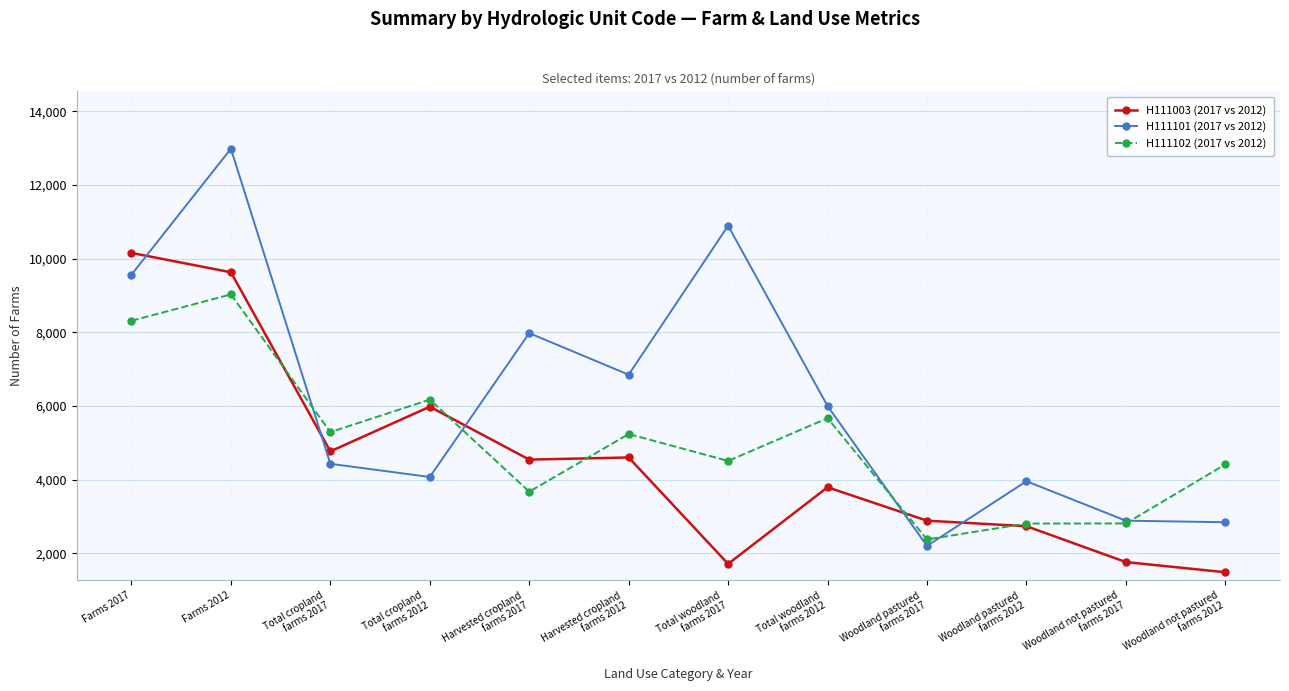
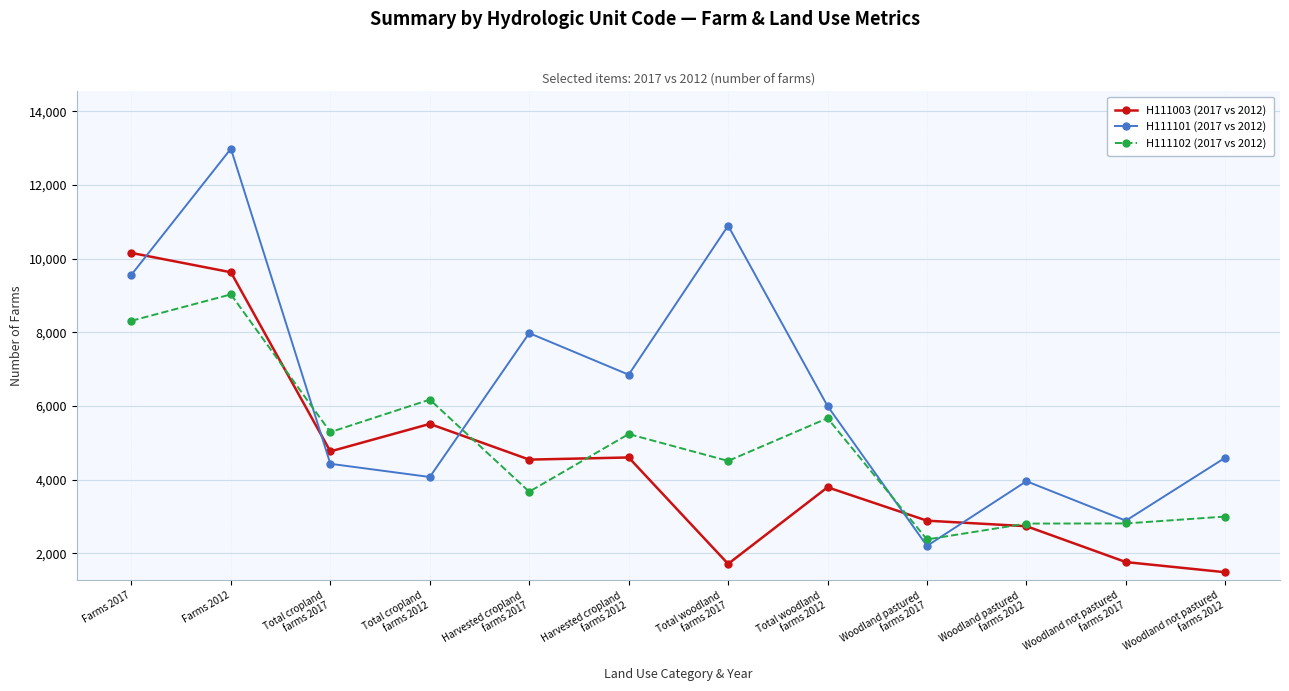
  {
    "H111003 (2017 vs 2012)": {
      "Farms 2017": "10,200",
      "Farms 2012": "9,600",
      "Total cropland farms 2017": "4,800",
-     "Total cropland farms 2012": "6,000",
+     "Total cropland farms 2012": "5,500",
      "Harvested cropland farms 2017": "4,500",
      "Harvested cropland farms 2012": "4,600",
      "Total woodland farms 2017": "1,700",
      "Total woodland farms 2012": "3,800",
      "Woodland pastured farms 2017": "2,900",
      "Woodland pastured farms 2012": "2,700",
      "Woodland not pastured farms 2017": "1,800",
      "Woodland not pastured farms 2012": "1,500"
    },
    "H111101 (2017 vs 2012)": {
      "Farms 2017": "9,600",
      "Farms 2012": "13,000",
      "Total cropland farms 2017": "4,400",
      "Total cropland farms 2012": "4,100",
      "Harvested cropland farms 2017": "8,000",
      "Harvested cropland farms 2012": "6,800",
      "Total woodland farms 2017": "10,900",
      "Total woodland farms 2012": "6,000",
      "Woodland pastured farms 2017": "2,200",
      "Woodland pastured farms 2012": "4,000",
      "Woodland not pastured farms 2017": "2,900",
-     "Woodland not pastured farms 2012": "2,800"
+     "Woodland not pastured farms 2012": "4,600"
    },
    "H111102 (2017 vs 2012)": {
      "Farms 2017": "8,300",
      "Farms 2012": "9,000",
      "Total cropland farms 2017": "5,300",
      "Total cropland farms 2012": "6,200",
      "Harvested cropland farms 2017": "3,700",
      "Harvested cropland farms 2012": "5,200",
      "Total woodland farms 2017": "4,500",
      "Total woodland farms 2012": "5,700",
      "Woodland pastured farms 2017": "2,400",
      "Woodland pastured farms 2012": "2,800",
      "Woodland not pastured farms 2017": "2,800",
-     "Woodland not pastured farms 2012": "4,400"
+     "Woodland not pastured farms 2012": "3,000"
    }
  }
